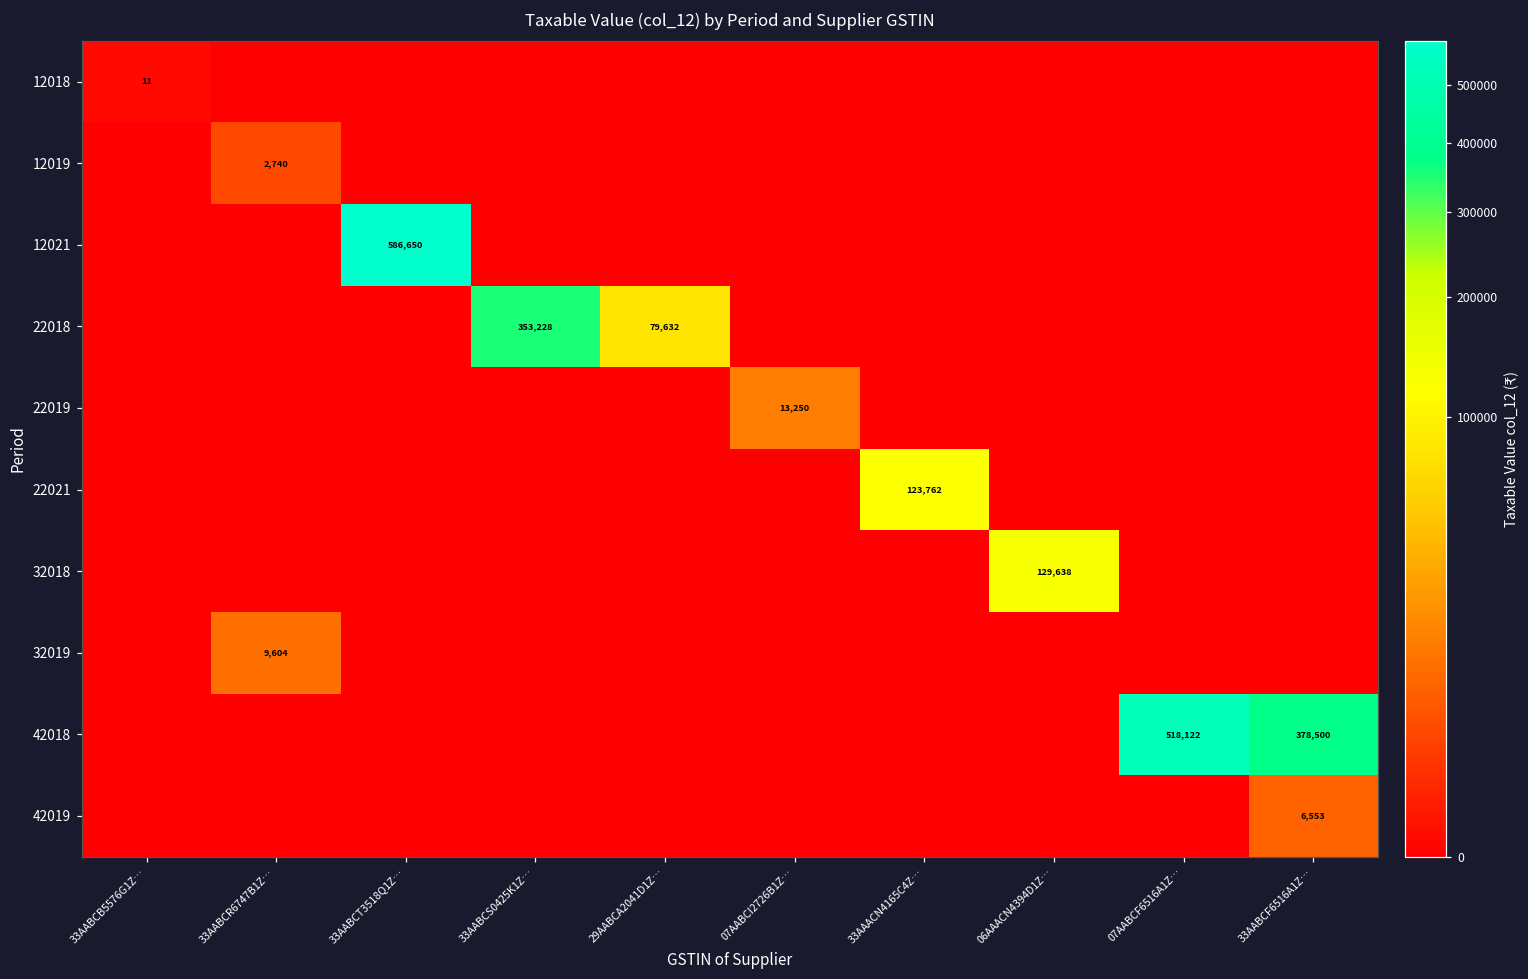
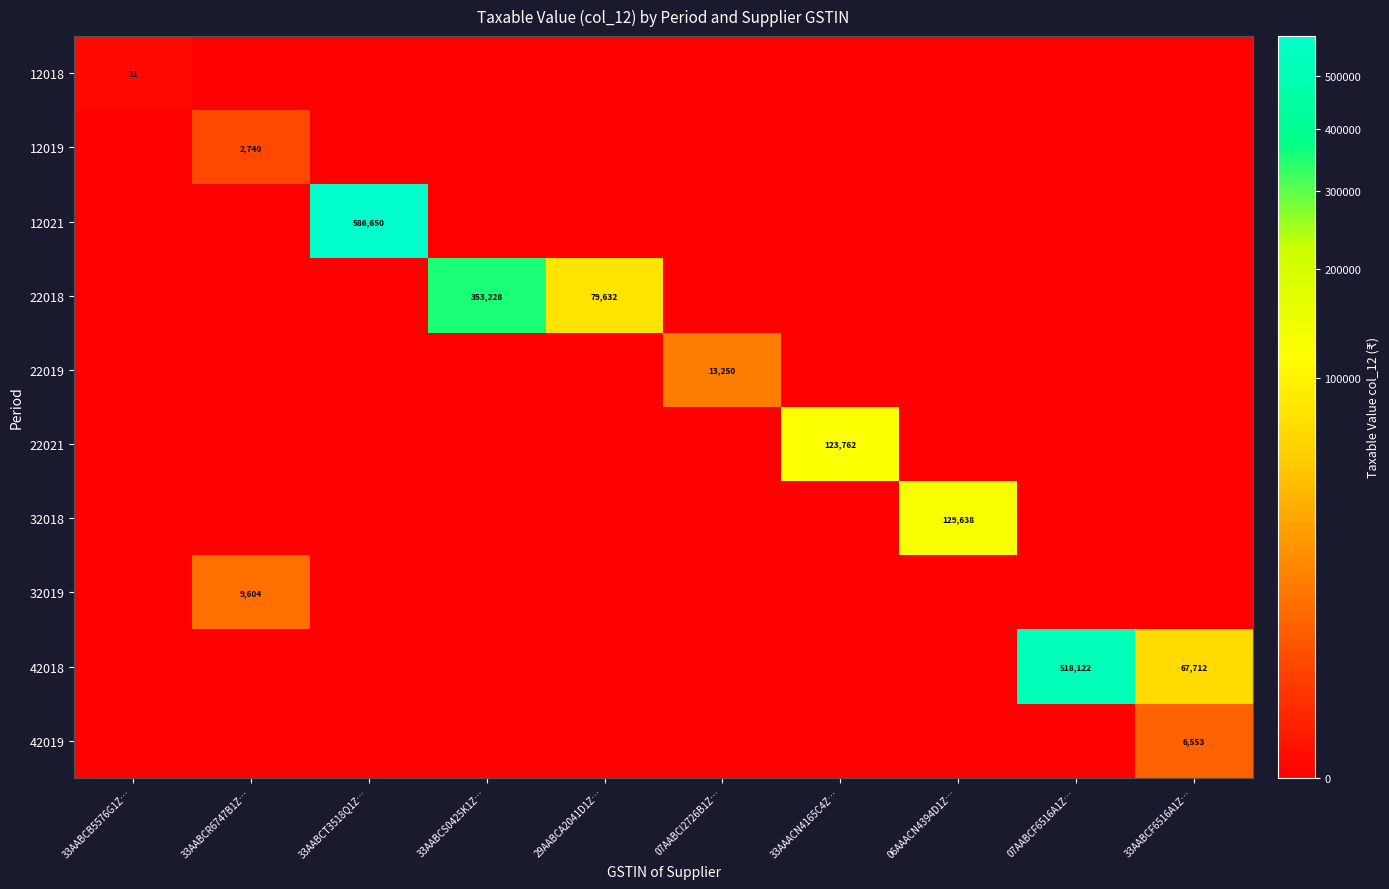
  {
    "12018": {
      "33AABCB5576G1Z…": "11"
    },
    "12019": {
      "33AABCR6747B1Z…": "2,740"
    },
    "12021": {
      "33AABCT3518Q1Z…": "586,650"
    },
    "22018": {
      "33AABCS0425K1Z…": "353,228",
      "29AABCA2041D1Z…": "79,632"
    },
    "22019": {
      "07AABCI2726B1Z…": "13,250"
    },
    "22021": {
      "33AAACN4165C4Z…": "123,762"
    },
    "32018": {
      "06AAACN4394D1Z…": "129,638"
    },
    "32019": {
      "33AABCR6747B1Z…": "9,604"
    },
    "42018": {
      "07AABCF6516A1Z…": "518,122",
-     "33AABCF6516A1Z…": "378,500"
+     "33AABCF6516A1Z…": "67,712"
    },
    "42019": {
      "33AABCF6516A1Z…": "6,553"
    }
  }
